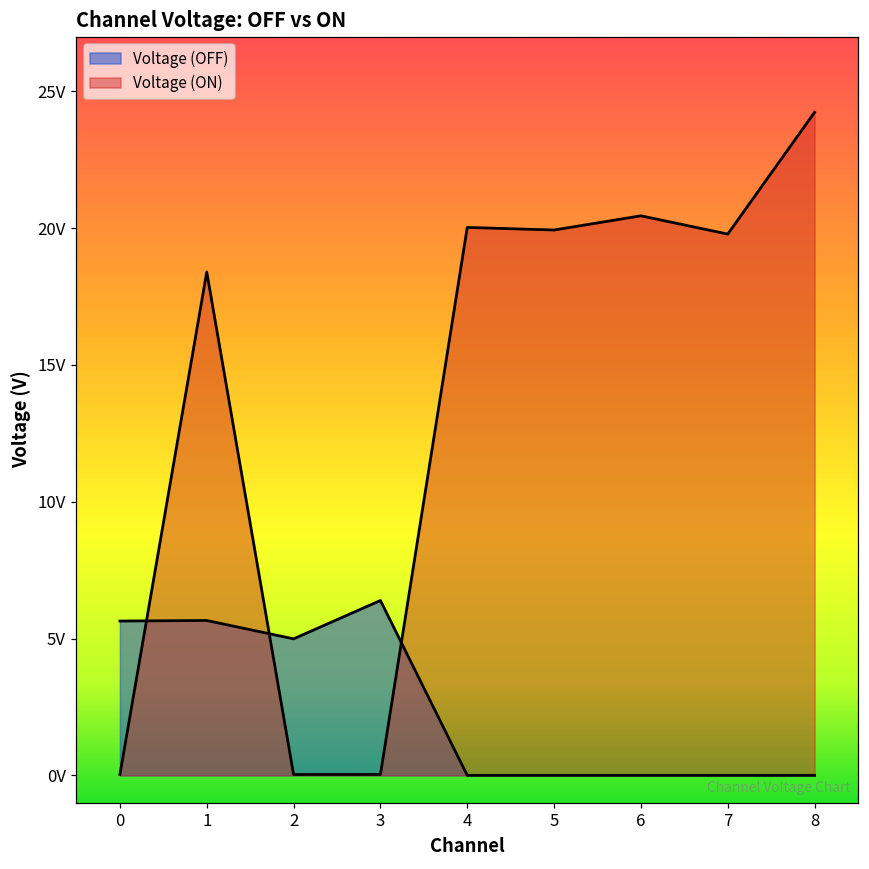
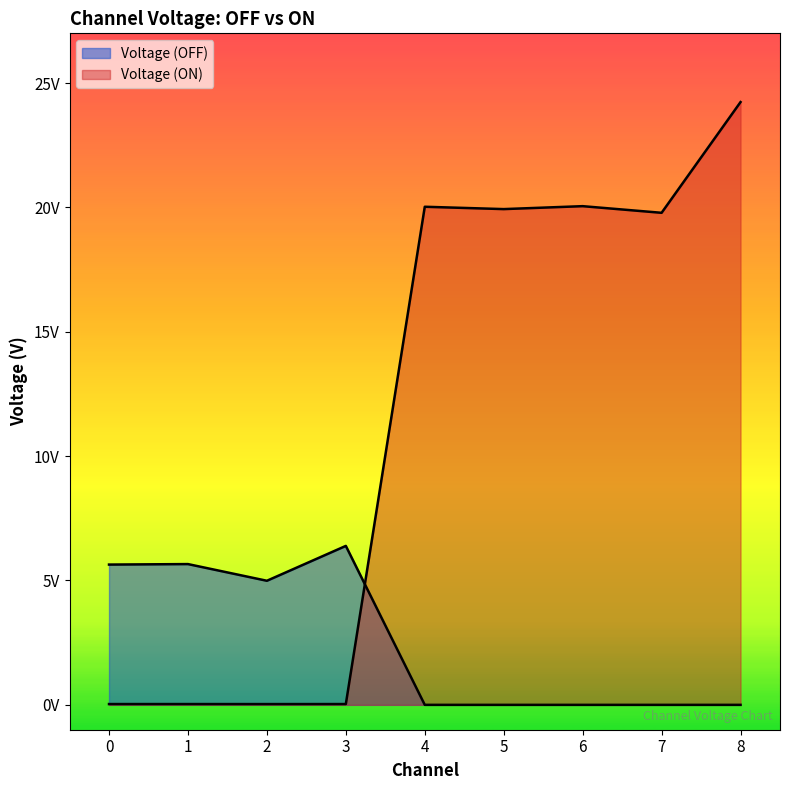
  {
    "Voltage (OFF)": {
      "0": "5.6V",
      "1": "5.7V",
      "2": "5.0V",
      "3": "6.4V",
      "4": "0.0V",
      "5": "0.0V",
      "6": "0.0V",
      "7": "0.0V",
      "8": "0.0V"
    },
    "Voltage (ON)": {
      "0": "0.0V",
-     "1": "18.4V",
+     "1": "0.0V",
      "2": "0.0V",
      "3": "0.0V",
      "4": "20.0V",
      "5": "19.9V",
-     "6": "20.5V",
+     "6": "20.1V",
      "7": "19.8V",
      "8": "24.2V"
    }
  }
